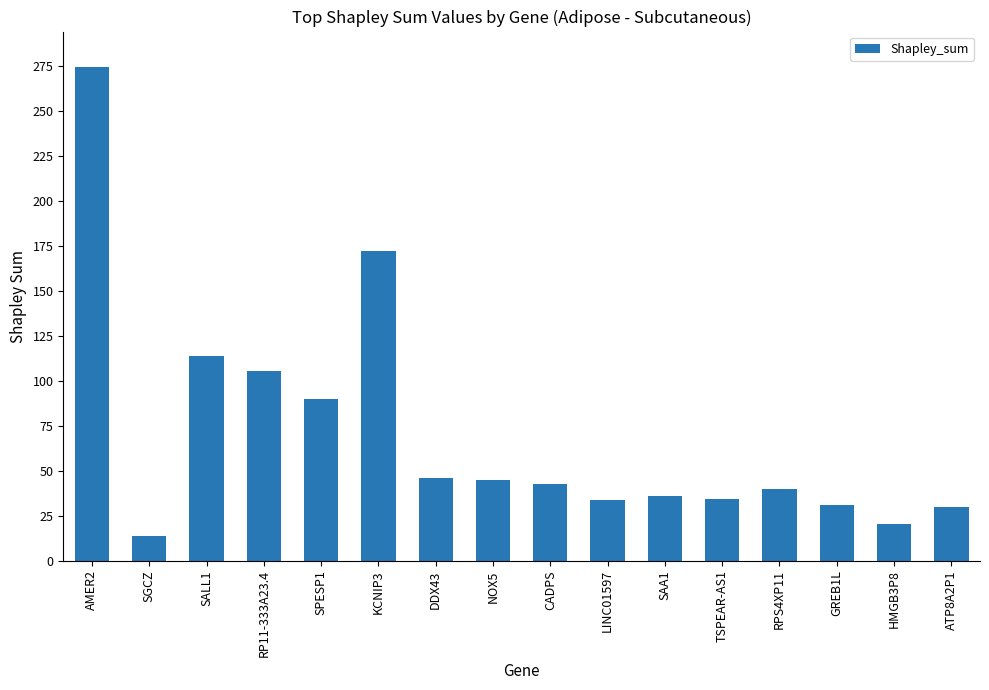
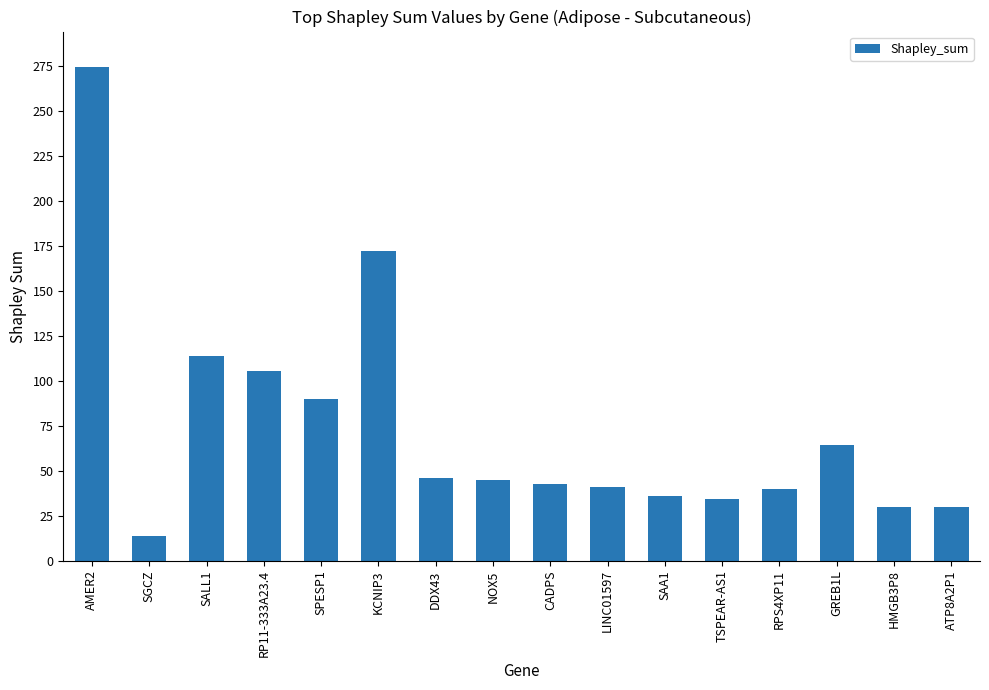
  {
    "AMER2": 274,
    "SGCZ": 14,
    "SALL1": 114,
    "RP11-333A23.4": 105,
    "SPESP1": 90,
    "KCNIP3": 172,
    "DDX43": 46,
    "NOX5": 45,
    "CADPS": 43,
-   "LINC01597": 34,
+   "LINC01597": 41,
    "SAA1": 36,
    "TSPEAR-AS1": 34,
    "RPS4XP11": 40,
-   "GREB1L": 31,
-   "HMGB3P8": 20,
+   "GREB1L": 64,
+   "HMGB3P8": 30,
    "ATP8A2P1": 30
  }
